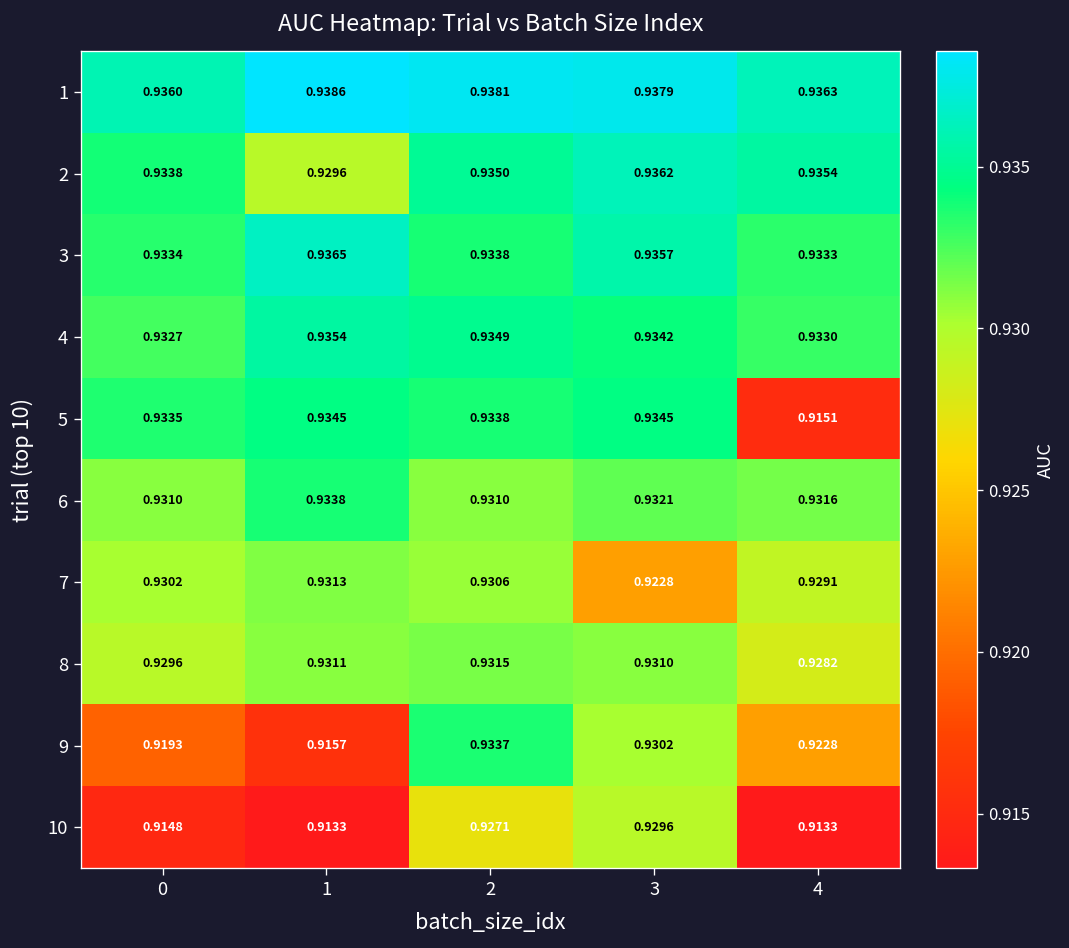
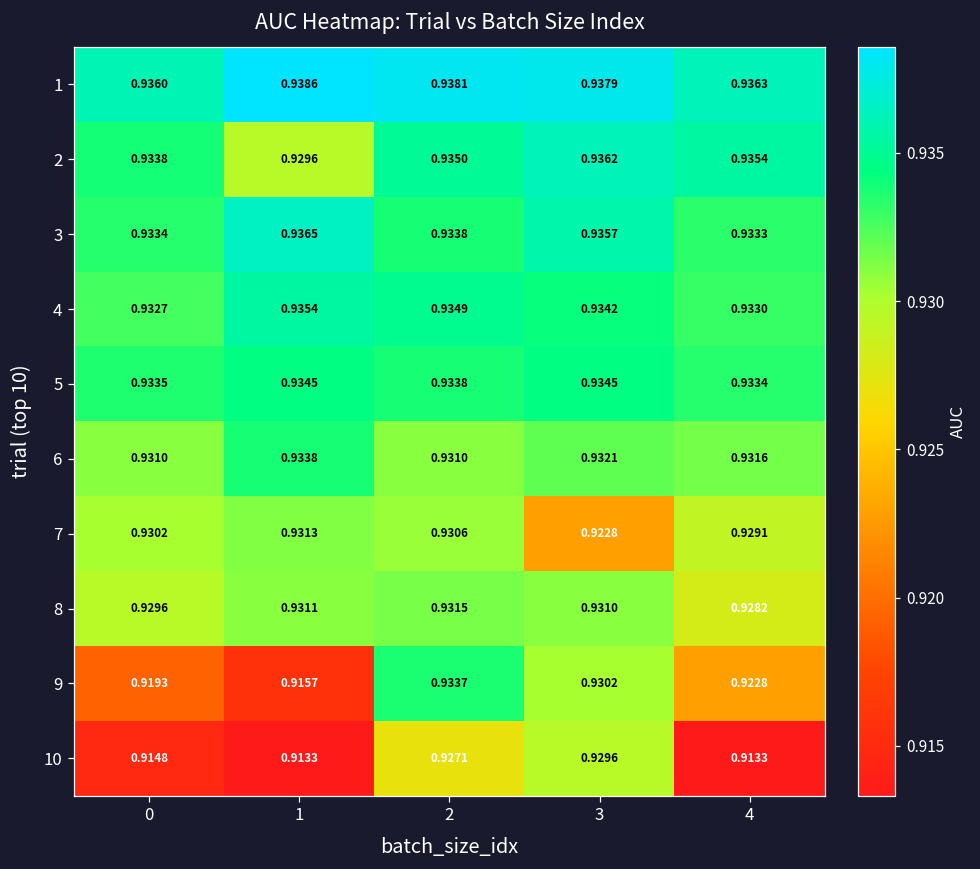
  {
    "1": {
      "0": 0.9360,
      "1": 0.9386,
      "2": 0.9381,
      "3": 0.9379,
      "4": 0.9363
    },
    "2": {
      "0": 0.9338,
      "1": 0.9296,
      "2": 0.9350,
      "3": 0.9362,
      "4": 0.9354
    },
    "3": {
      "0": 0.9334,
      "1": 0.9365,
      "2": 0.9338,
      "3": 0.9357,
      "4": 0.9333
    },
    "4": {
      "0": 0.9327,
      "1": 0.9354,
      "2": 0.9349,
      "3": 0.9342,
      "4": 0.9330
    },
    "5": {
      "0": 0.9335,
      "1": 0.9345,
      "2": 0.9338,
      "3": 0.9345,
-     "4": 0.9151
+     "4": 0.9334
    },
    "6": {
      "0": 0.9310,
      "1": 0.9338,
      "2": 0.9310,
      "3": 0.9321,
      "4": 0.9316
    },
    "7": {
      "0": 0.9302,
      "1": 0.9313,
      "2": 0.9306,
      "3": 0.9228,
      "4": 0.9291
    },
    "8": {
      "0": 0.9296,
      "1": 0.9311,
      "2": 0.9315,
      "3": 0.9310,
      "4": 0.9282
    },
    "9": {
      "0": 0.9193,
      "1": 0.9157,
      "2": 0.9337,
      "3": 0.9302,
      "4": 0.9228
    },
    "10": {
      "0": 0.9148,
      "1": 0.9133,
      "2": 0.9271,
      "3": 0.9296,
      "4": 0.9133
    }
  }
